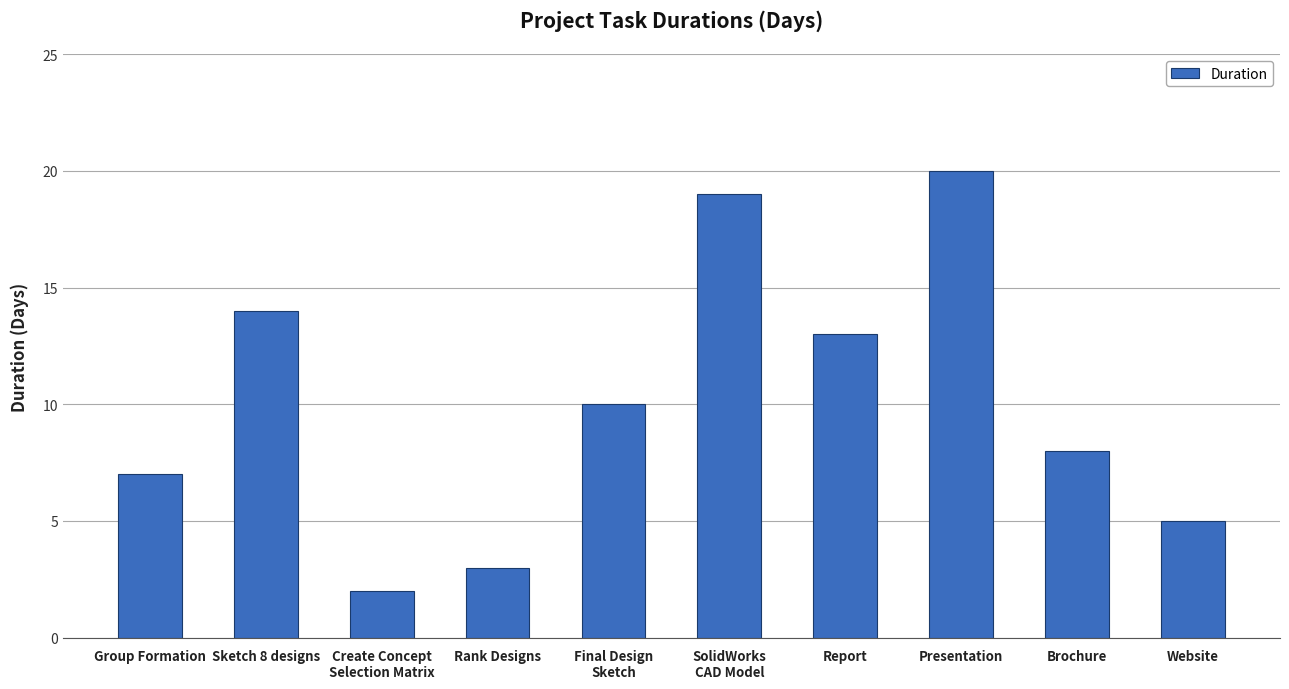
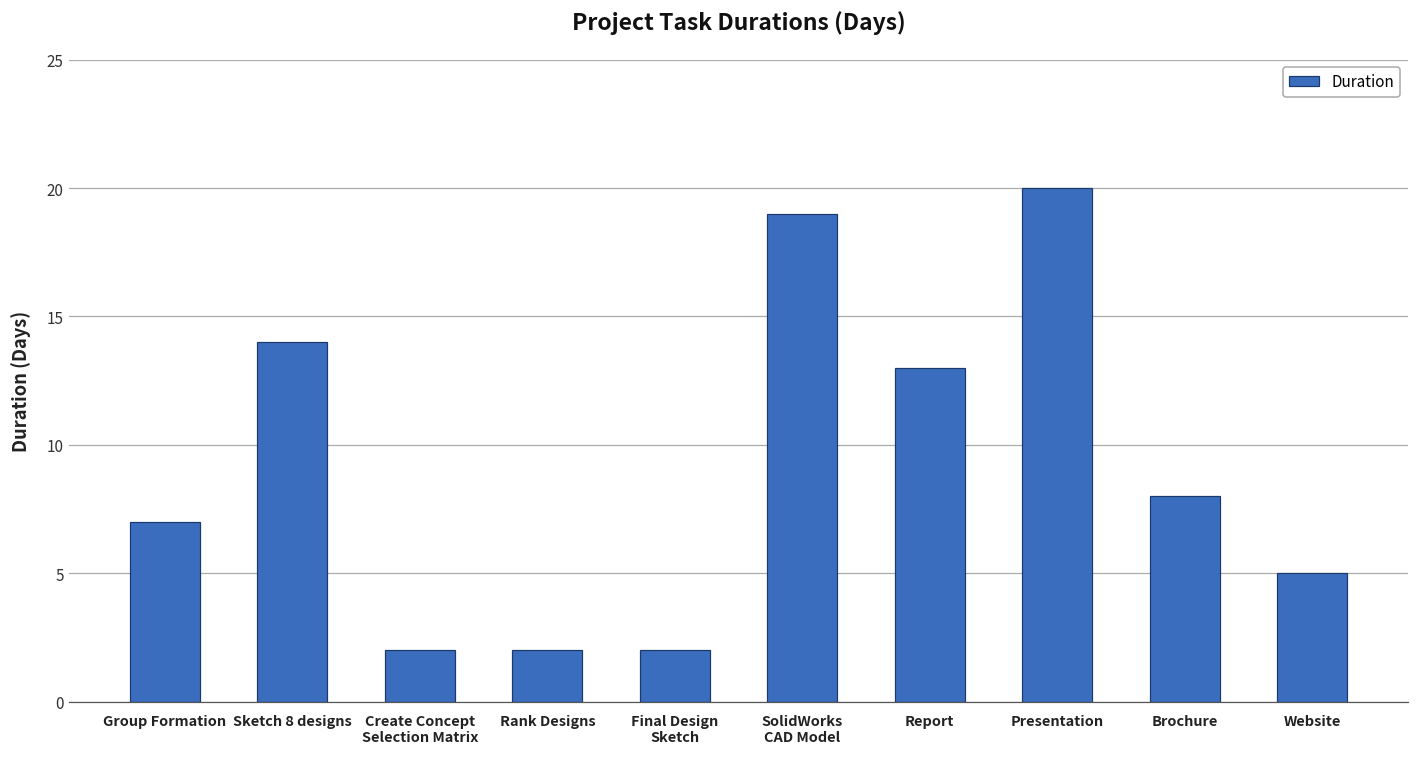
  {
    "Group Formation": 7,
    "Sketch 8 designs": 14,
    "Create Concept Selection Matrix": 2,
-   "Rank Designs": 3,
-   "Final Design Sketch": 10,
+   "Rank Designs": 2,
+   "Final Design Sketch": 2,
    "SolidWorks CAD Model": 19,
    "Report": 13,
    "Presentation": 20,
    "Brochure": 8,
    "Website": 5
  }
